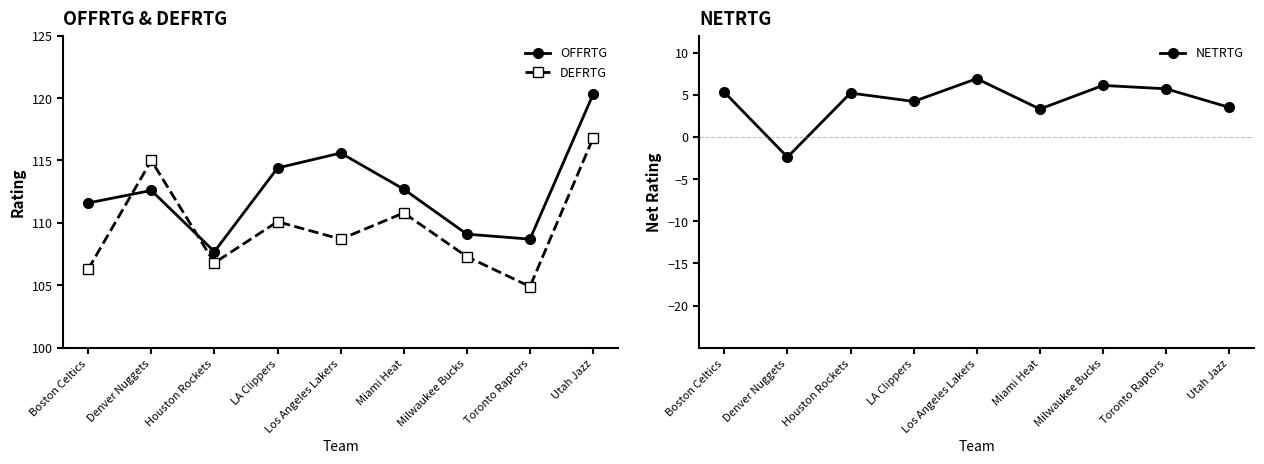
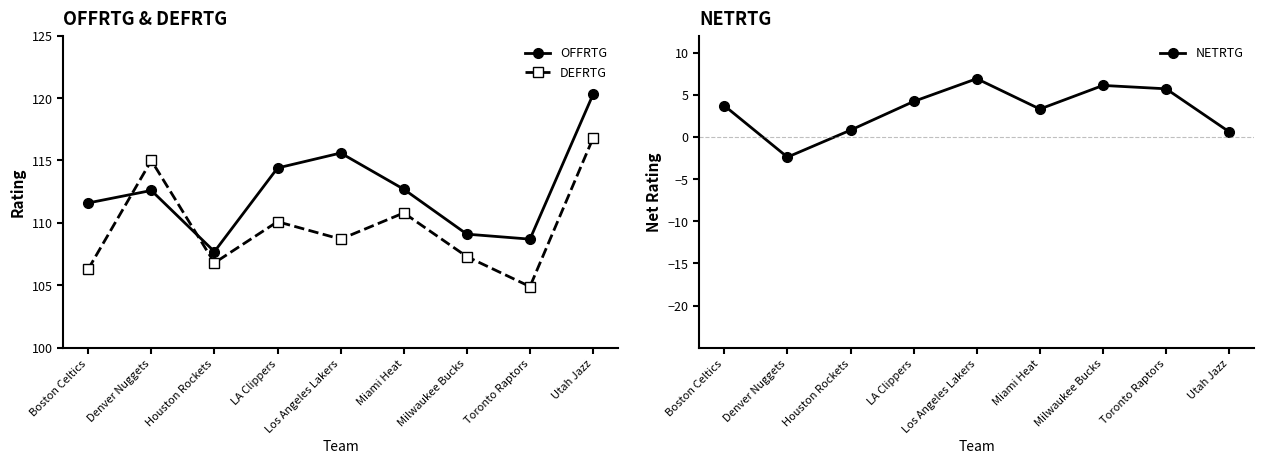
  {
    "NETRTG": {
-     "Boston Celtics": 5,
+     "Boston Celtics": 4,
      "Denver Nuggets": -2,
-     "Houston Rockets": 5,
+     "Houston Rockets": 1,
      "LA Clippers": 4,
      "Los Angeles Lakers": 7,
      "Miami Heat": 3,
      "Milwaukee Bucks": 6,
      "Toronto Raptors": 6,
-     "Utah Jazz": 4
+     "Utah Jazz": 1
    }
  }
